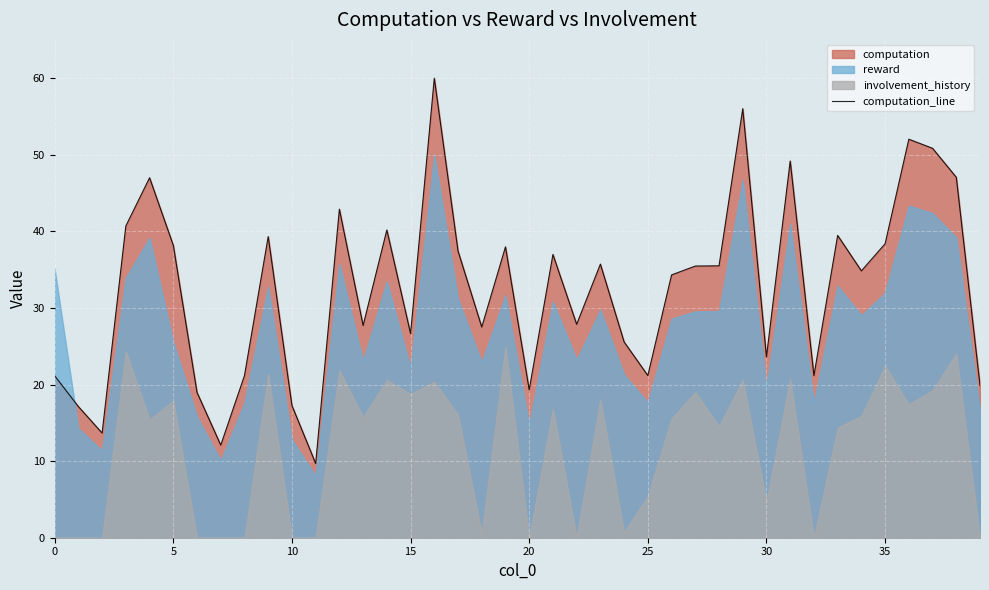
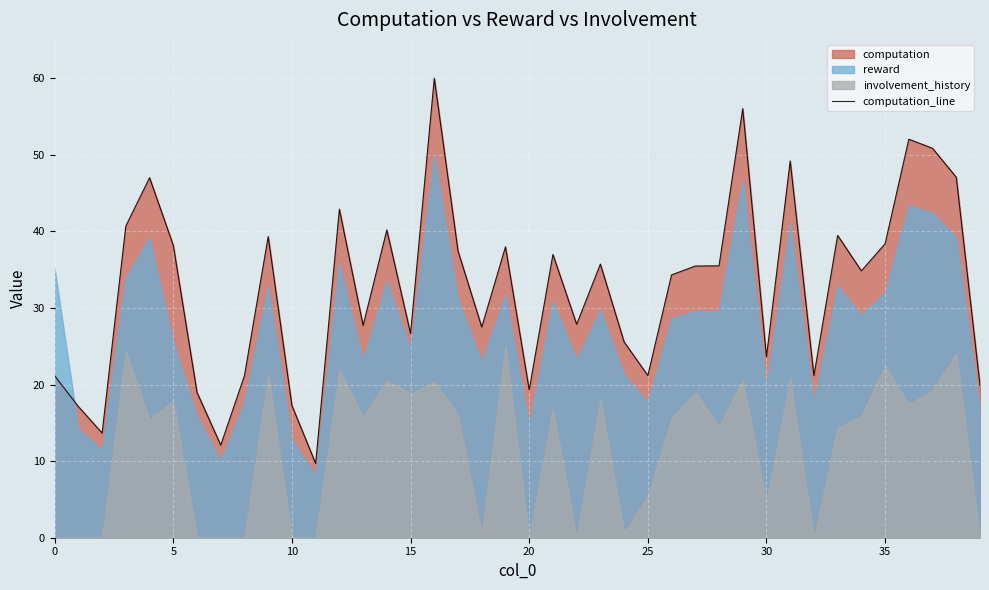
  {
    "computation": {
      "0": 21,
      "5": 38,
      "10": 17,
      "15": 27,
      "20": 19,
      "25": 21,
      "30": 24,
      "35": 38
    },
    "reward": {
      "0": 35,
      "5": 26,
      "10": 13,
-     "15": 22,
+     "15": 25,
      "20": 15,
      "25": 18,
      "30": 20,
      "35": 32
    },
    "involvement_history": {
      "0": 0,
      "5": 18,
      "10": 0,
      "15": 19,
      "20": 0,
      "25": 5,
      "30": 5,
      "35": 22
    }
  }
